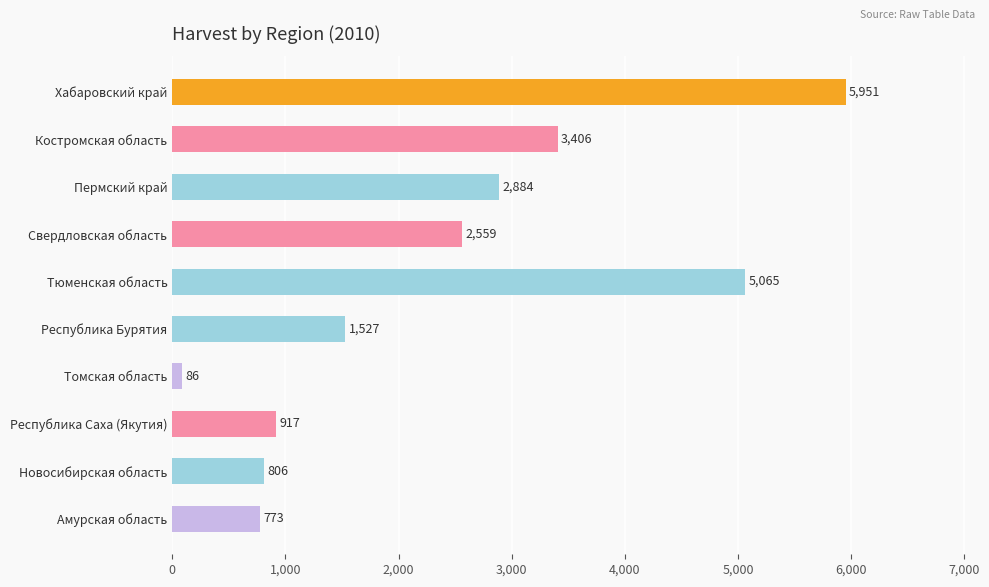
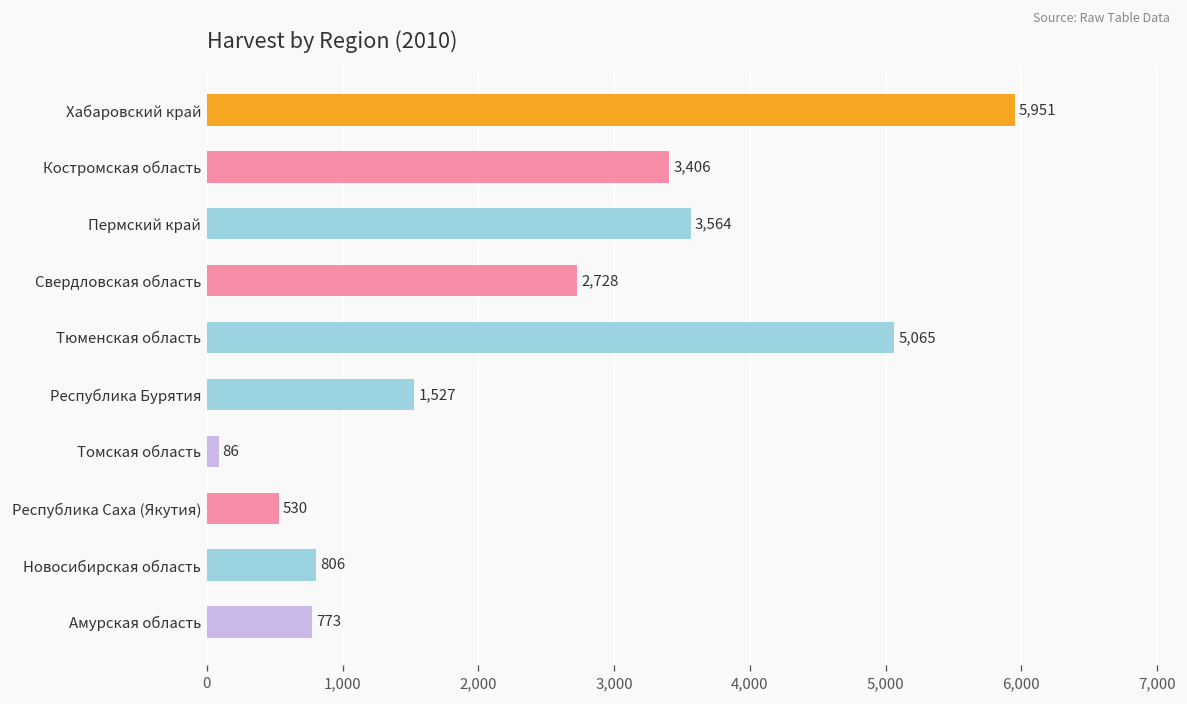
  {
    "Хабаровский край": "5,951",
    "Костромская область": "3,406",
-   "Пермский край": "2,884",
-   "Свердловская область": "2,559",
+   "Пермский край": "3,564",
+   "Свердловская область": "2,728",
    "Тюменская область": "5,065",
    "Республика Бурятия": "1,527",
    "Томская область": "86",
-   "Республика Саха (Якутия)": "917",
+   "Республика Саха (Якутия)": "530",
    "Новосибирская область": "806",
    "Амурская область": "773"
  }
